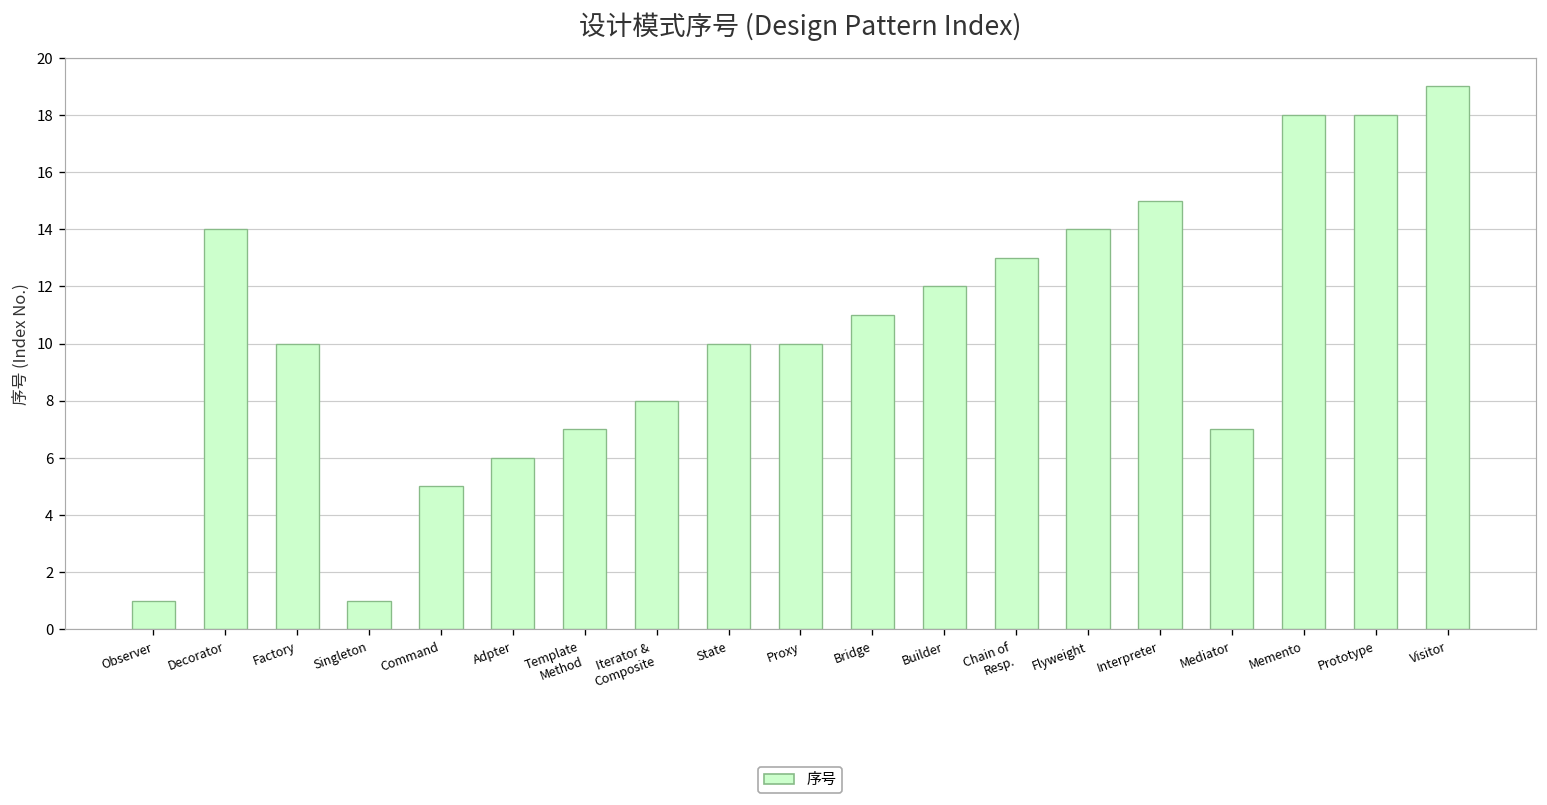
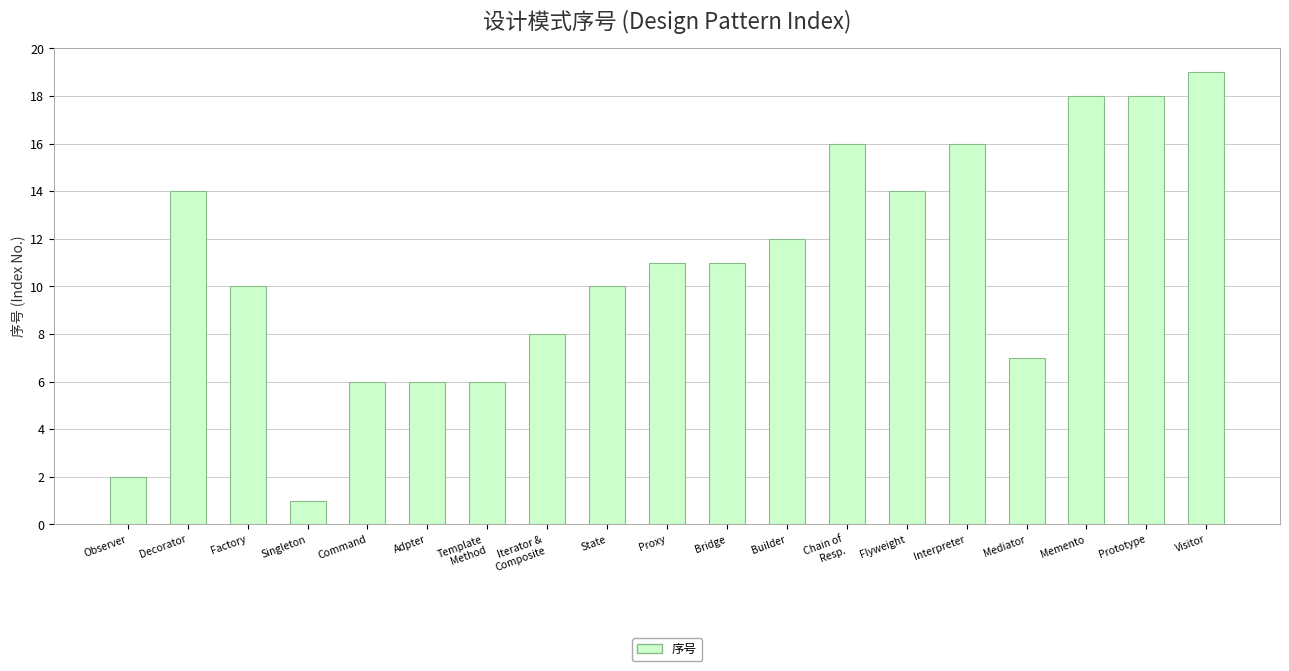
  {
-   "Observer": 1,
+   "Observer": 2,
    "Decorator": 14,
    "Factory": 10,
    "Singleton": 1,
-   "Command": 5,
+   "Command": 6,
    "Adpter": 6,
-   "Template Method": 7,
+   "Template Method": 6,
    "Iterator & Composite": 8,
    "State": 10,
-   "Proxy": 10,
+   "Proxy": 11,
    "Bridge": 11,
    "Builder": 12,
-   "Chain of Resp.": 13,
+   "Chain of Resp.": 16,
    "Flyweight": 14,
-   "Interpreter": 15,
+   "Interpreter": 16,
    "Mediator": 7,
    "Memento": 18,
    "Prototype": 18,
    "Visitor": 19
  }
